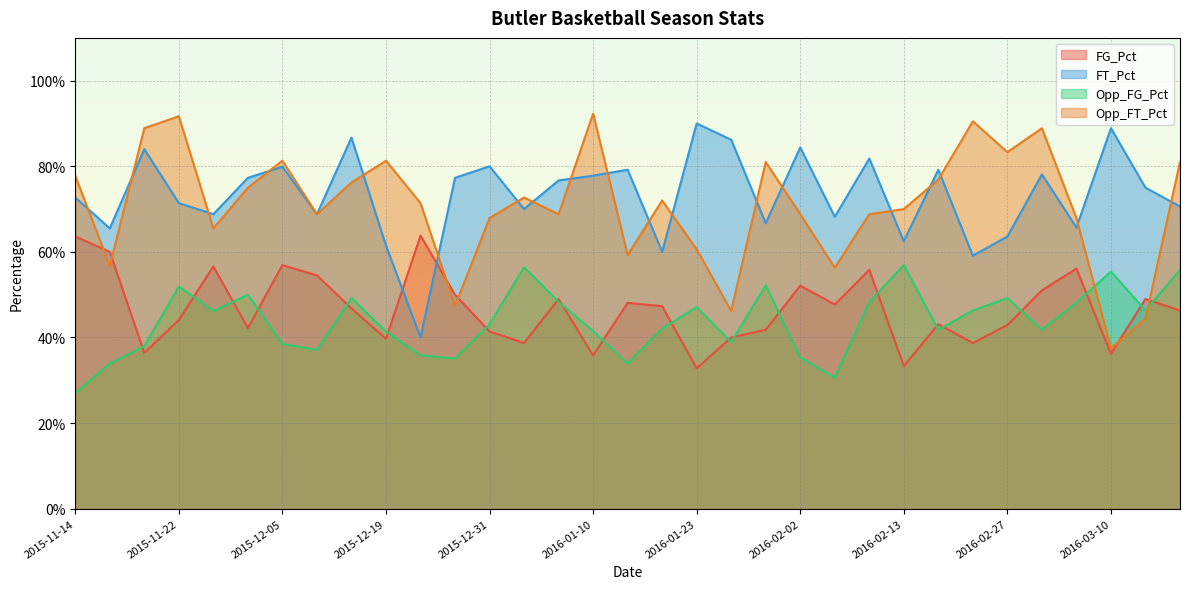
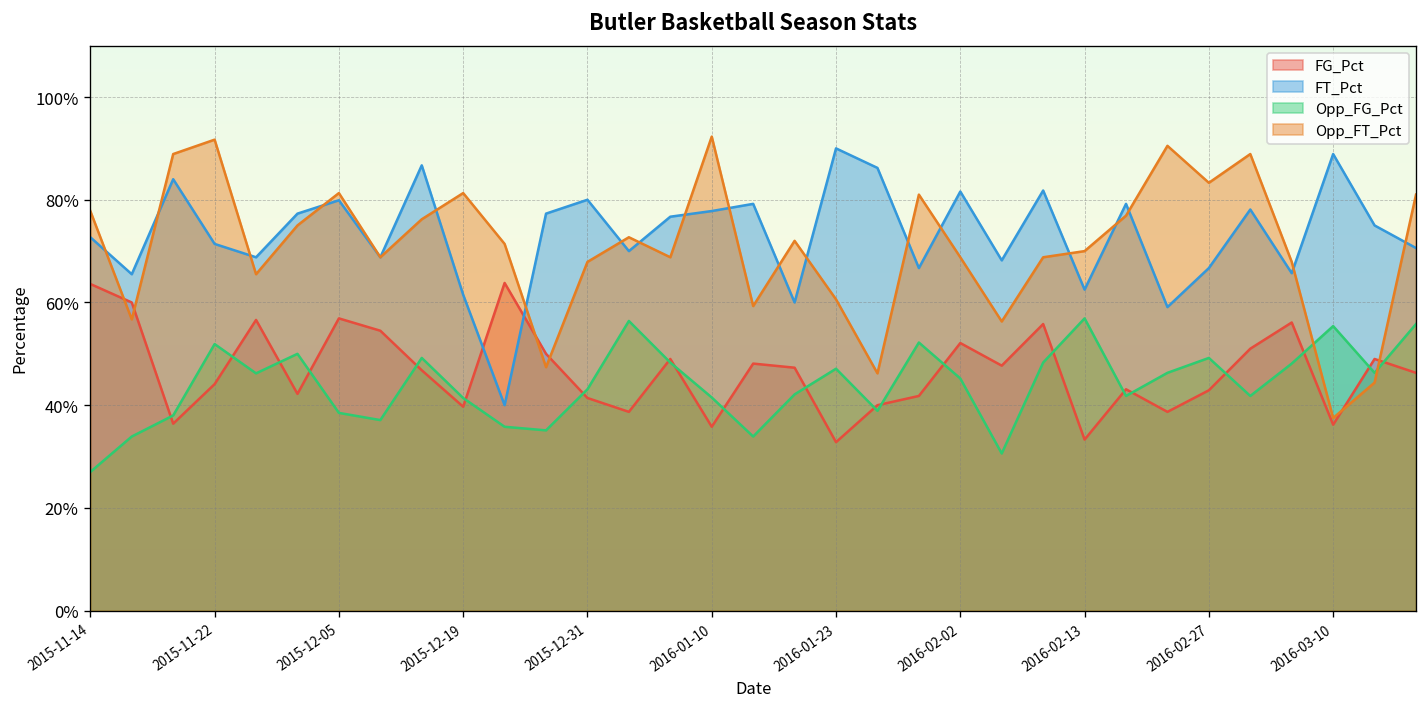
  {
    "FT_Pct": {
      "2015-11-14": "73%",
      "2015-11-22": "71%",
      "2015-12-05": "80%",
      "2015-12-19": "62%",
      "2015-12-31": "80%",
      "2016-01-10": "78%",
      "2016-01-23": "90%",
-     "2016-02-02": "84%",
+     "2016-02-02": "82%",
      "2016-02-13": "63%",
-     "2016-02-27": "64%",
+     "2016-02-27": "67%",
      "2016-03-10": "89%"
    },
    "Opp_FG_Pct": {
      "2015-11-14": "27%",
      "2015-11-22": "52%",
      "2015-12-05": "39%",
      "2015-12-19": "41%",
      "2015-12-31": "43%",
      "2016-01-10": "42%",
      "2016-01-23": "47%",
-     "2016-02-02": "35%",
+     "2016-02-02": "45%",
      "2016-02-13": "57%",
      "2016-02-27": "49%",
      "2016-03-10": "55%"
    }
  }
